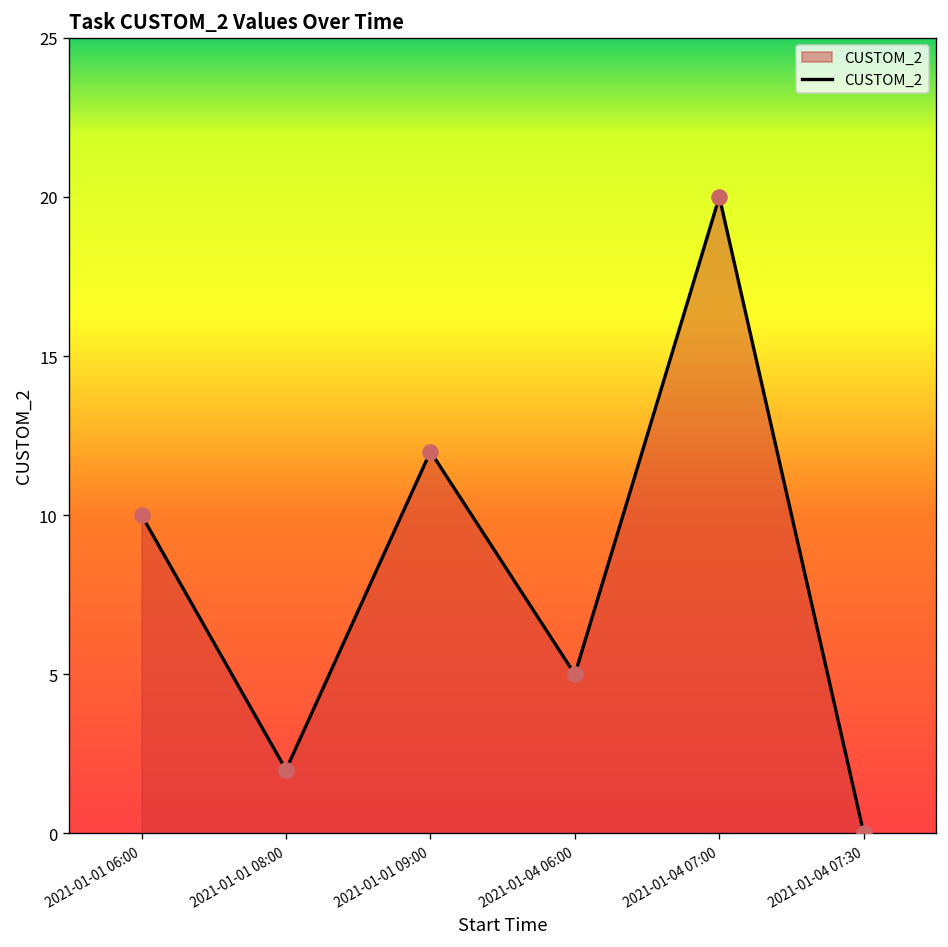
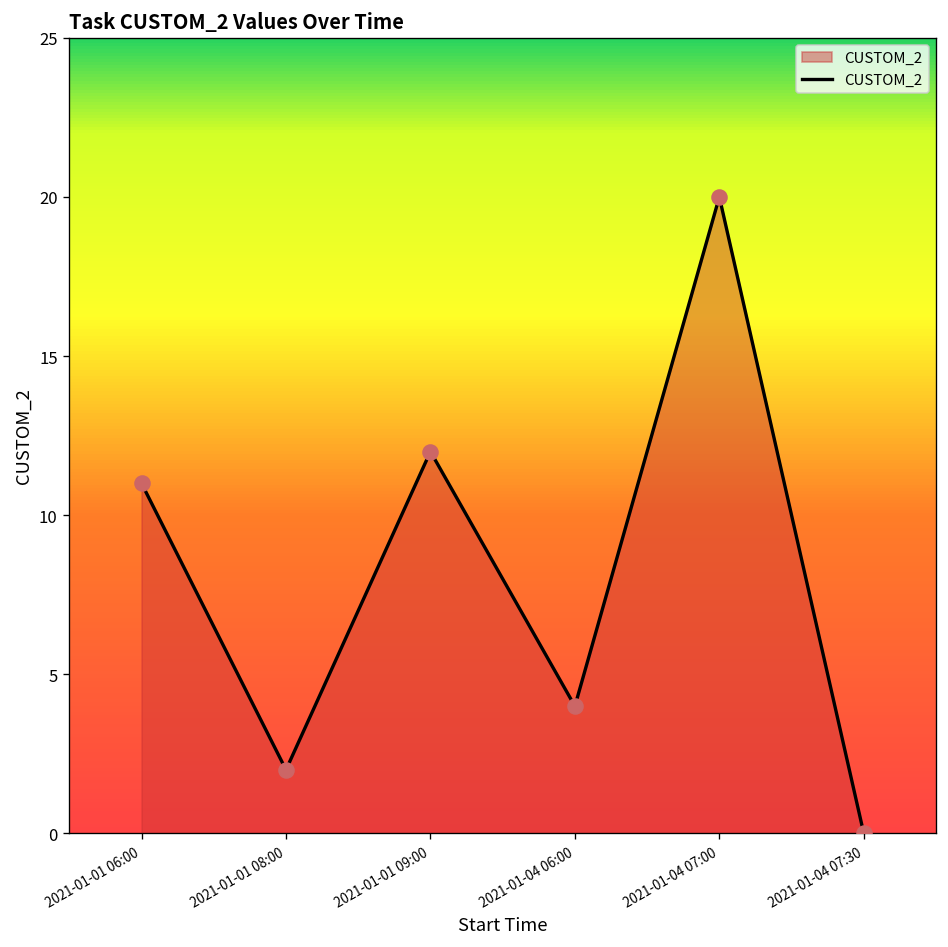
  {
-   "2021-01-01 06:00": 10,
+   "2021-01-01 06:00": 11,
    "2021-01-01 08:00": 2,
    "2021-01-01 09:00": 12,
-   "2021-01-04 06:00": 5,
+   "2021-01-04 06:00": 4,
    "2021-01-04 07:00": 20,
    "2021-01-04 07:30": 0
  }
